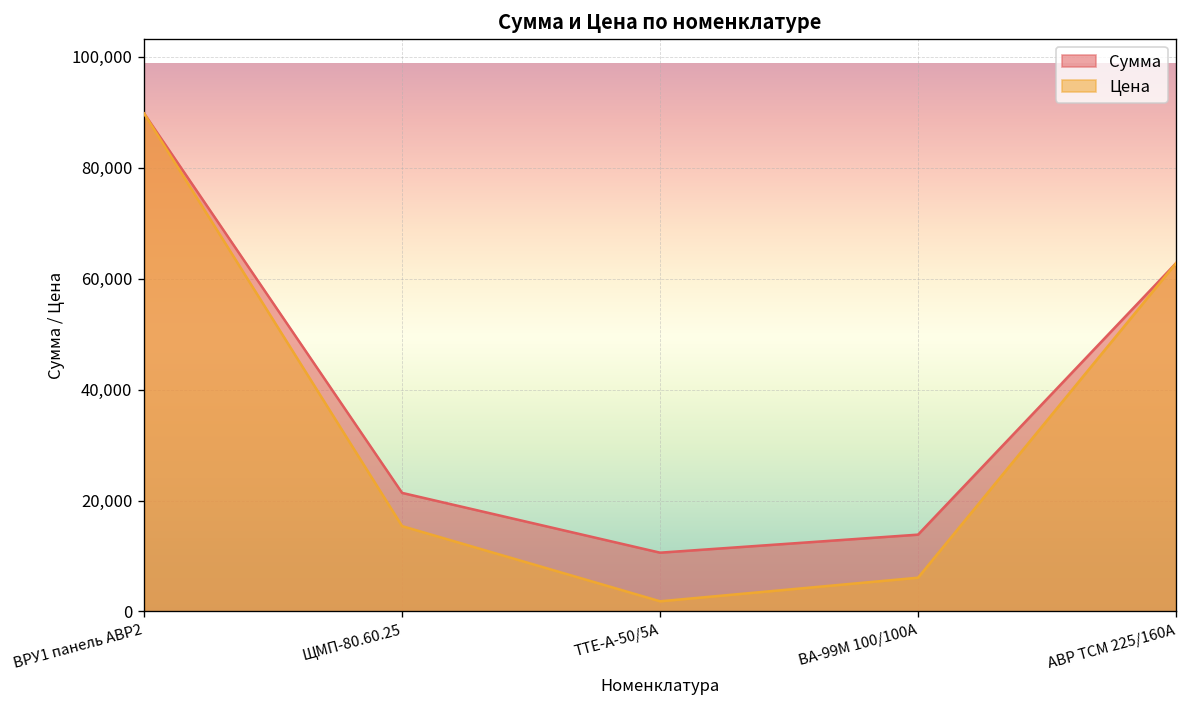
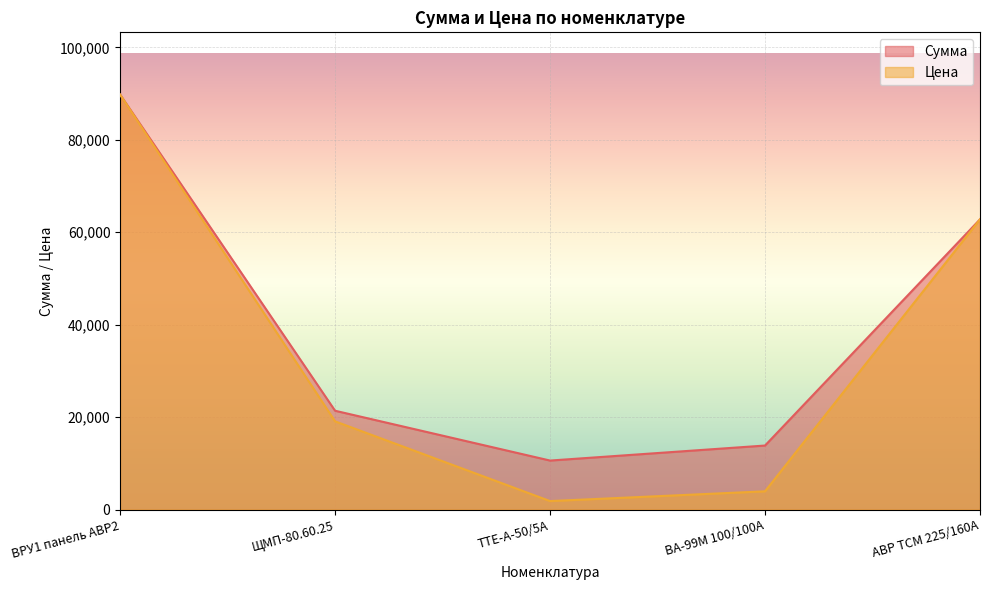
  {
    "Сумма": {
      "ЩМП-80.60.25": "21,000",
      "ТТЕ-А-50/5А": "11,000",
      "ВА-99М 100/100А": "14,000"
    },
    "Цена": {
-     "ЩМП-80.60.25": "15,000",
+     "ЩМП-80.60.25": "19,000",
      "ТТЕ-А-50/5А": "2,000",
-     "ВА-99М 100/100А": "6,000"
+     "ВА-99М 100/100А": "4,000"
    }
  }
